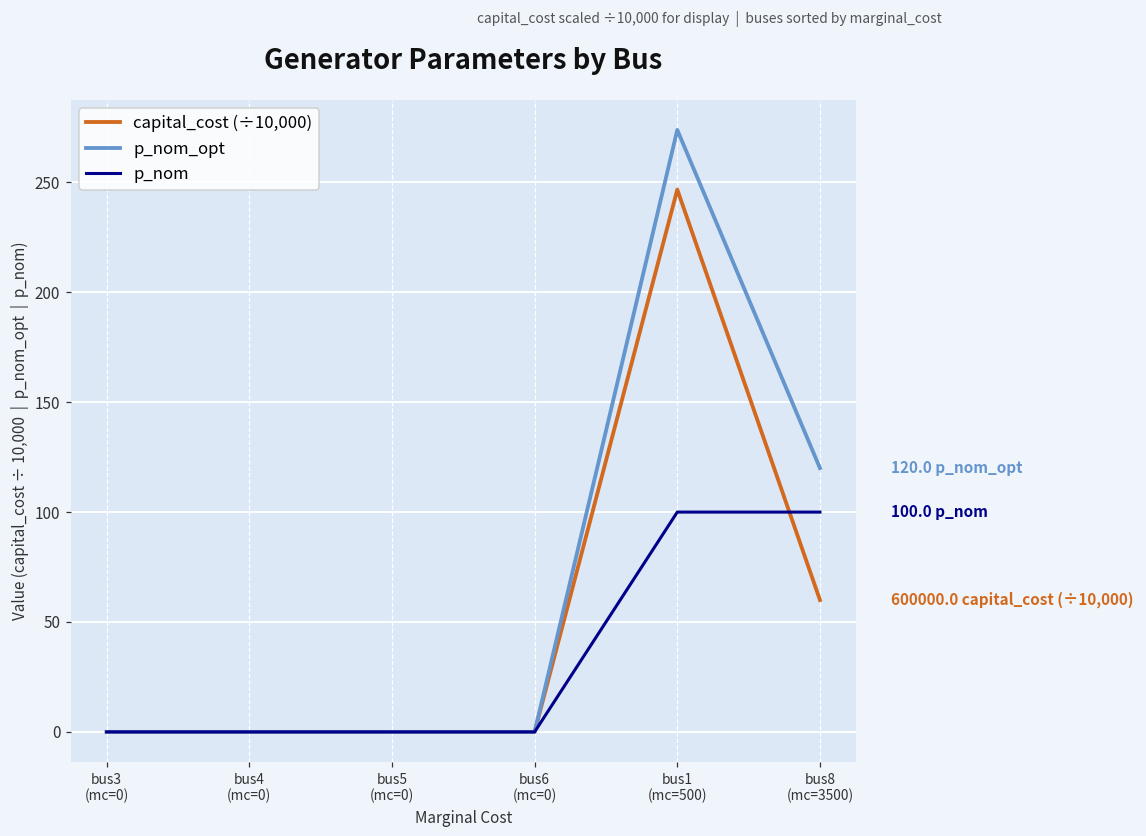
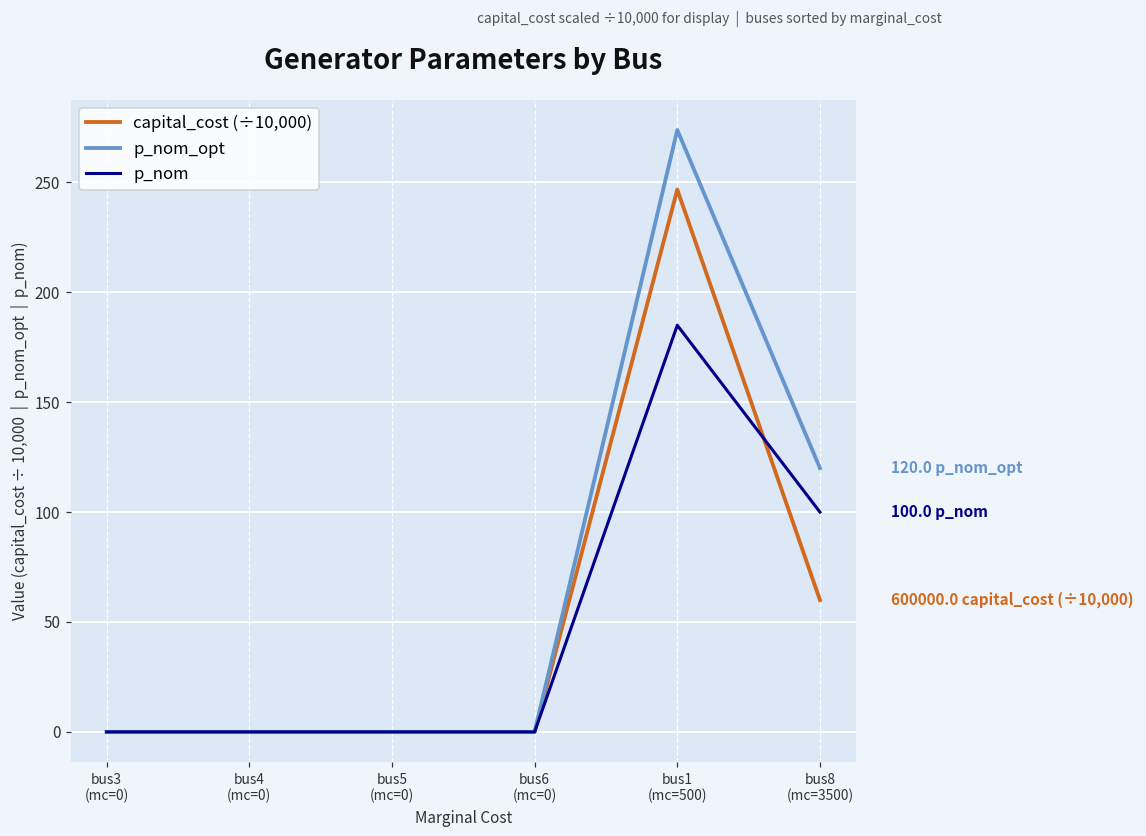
  {
    "capital_cost (÷10,000)": {
      "bus1 (mc=500)": 247,
      "bus8 (mc=3500)": 60
    },
    "p_nom_opt": {
      "bus1 (mc=500)": 274,
      "bus8 (mc=3500)": 120
    },
    "p_nom": {
-     "bus1 (mc=500)": 100,
+     "bus1 (mc=500)": 185,
      "bus8 (mc=3500)": 100
    }
  }
